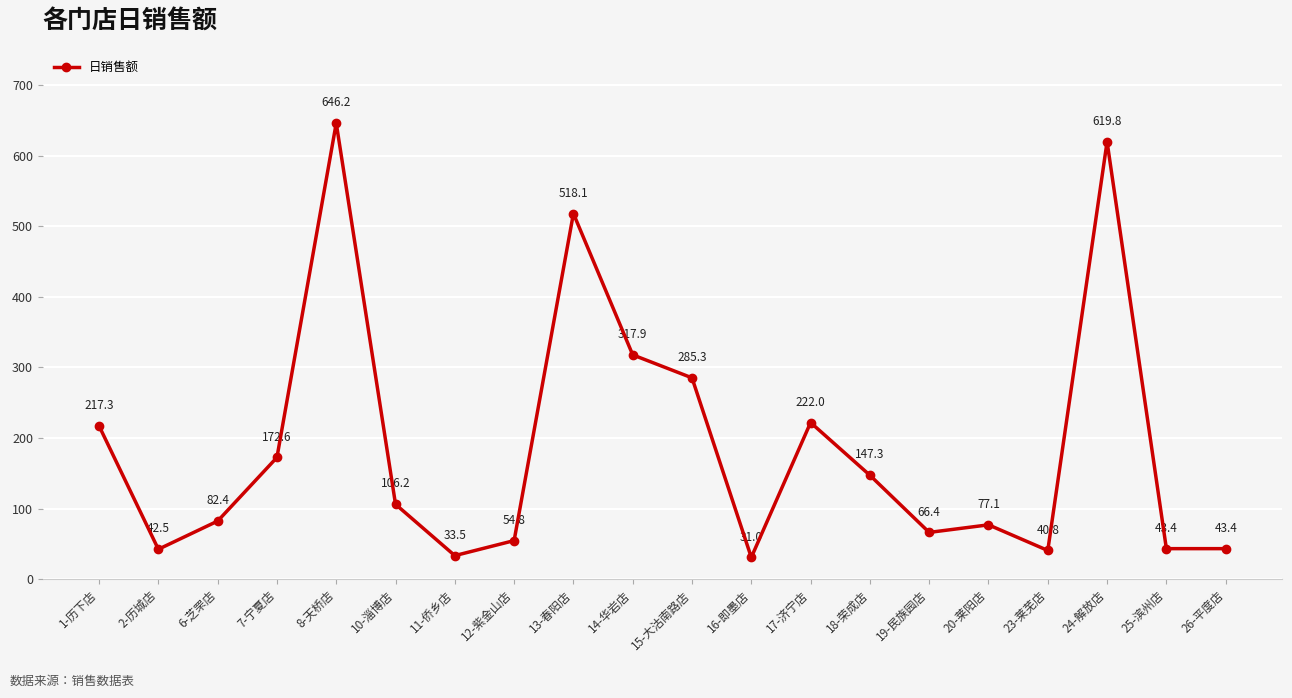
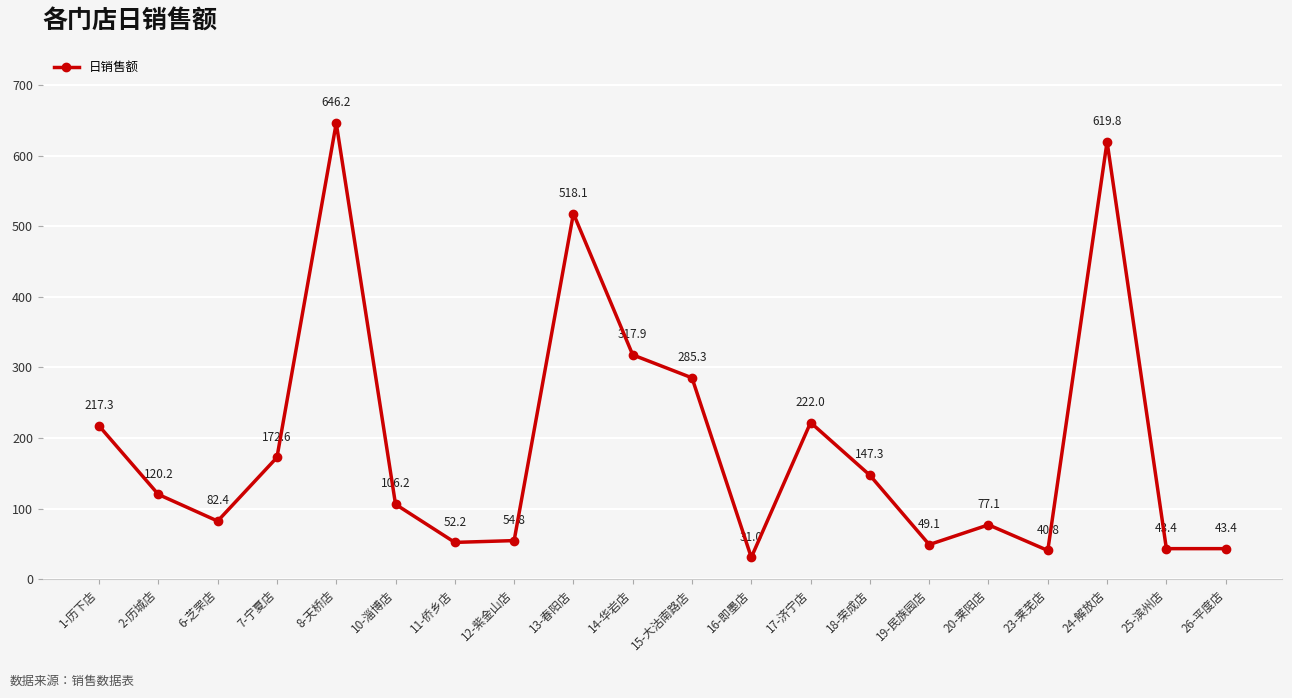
  {
    "1-历下店": 217.3,
-   "2-历城店": 42.5,
+   "2-历城店": 120.2,
    "6-芝罘店": 82.4,
    "7-宁夏店": 172.6,
    "8-天桥店": 646.2,
    "10-淄博店": 106.2,
-   "11-侨乡店": 33.5,
+   "11-侨乡店": 52.2,
    "12-紫金山店": 54.8,
    "13-春阳店": 518.1,
    "14-华岩店": 317.9,
    "15-大沽南路店": 285.3,
    "16-即墨店": 31.0,
    "17-济宁店": 222.0,
    "18-荣成店": 147.3,
-   "19-民族园店": 66.4,
+   "19-民族园店": 49.1,
    "20-莱阳店": 77.1,
    "23-莱芜店": 40.8,
    "24-解放店": 619.8,
    "25-滨州店": 43.4,
    "26-平度店": 43.4
  }
